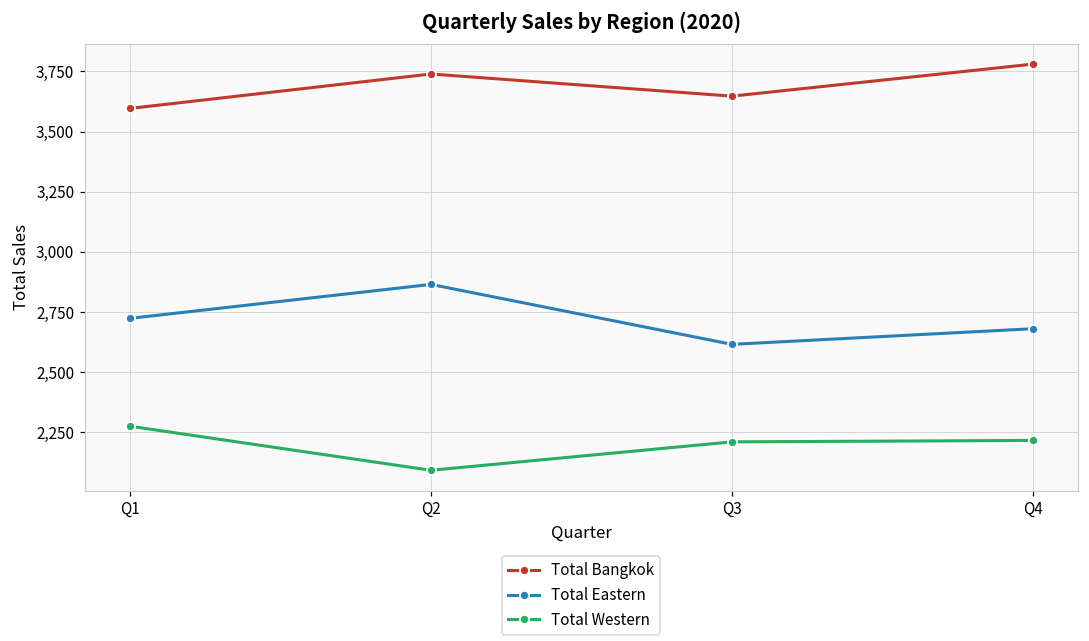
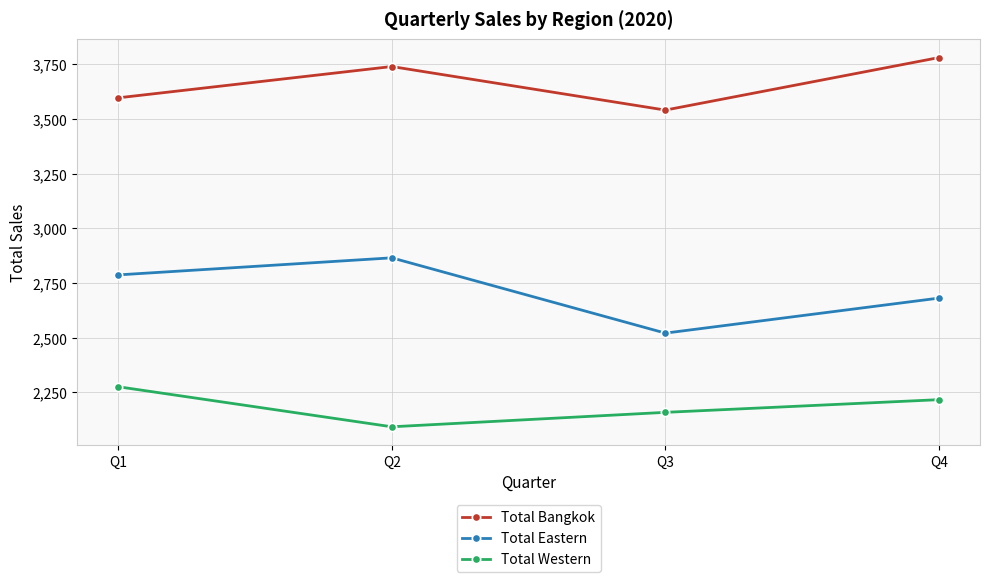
  {
    "Total Bangkok": {
      "Q1": "3,600",
      "Q2": "3,740",
-     "Q3": "3,650",
+     "Q3": "3,540",
      "Q4": "3,780"
    },
    "Total Eastern": {
-     "Q1": "2,720",
+     "Q1": "2,790",
      "Q2": "2,870",
-     "Q3": "2,620",
+     "Q3": "2,520",
      "Q4": "2,680"
    },
    "Total Western": {
      "Q1": "2,280",
      "Q2": "2,090",
-     "Q3": "2,210",
+     "Q3": "2,160",
      "Q4": "2,220"
    }
  }
